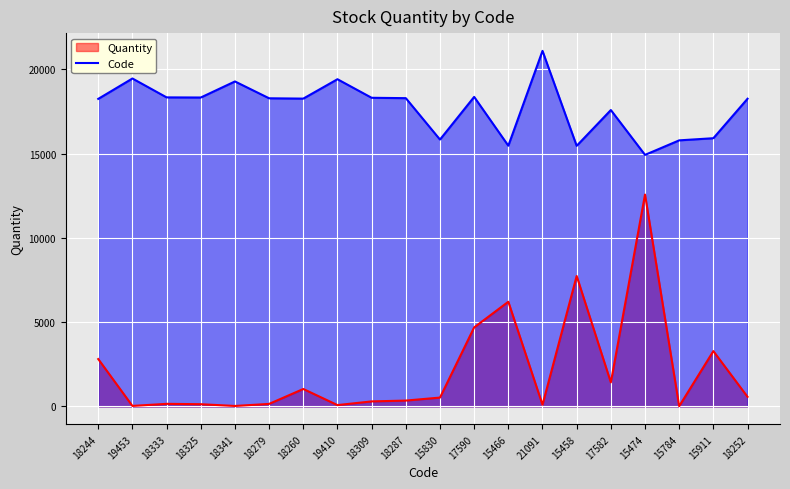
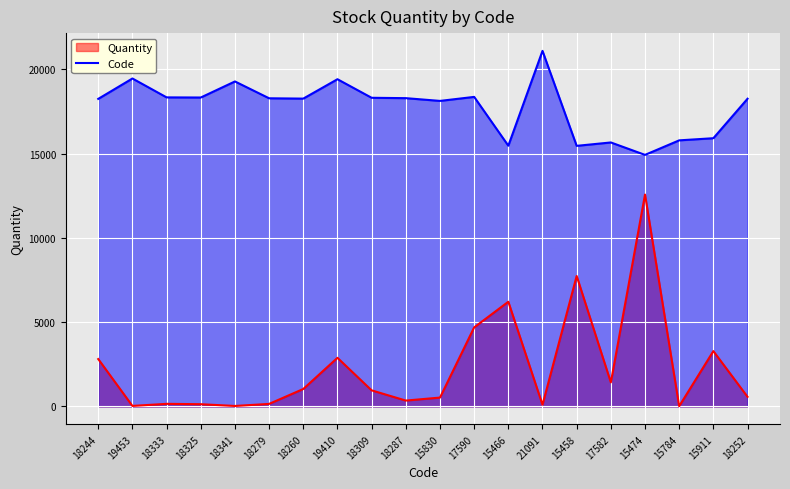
  {
    "Quantity": {
      "18244": 2800,
      "19453": 0,
      "18333": 200,
      "18325": 100,
      "18341": 0,
      "18279": 200,
      "18260": 1000,
-     "19410": 100,
-     "18309": 300,
+     "19410": 2900,
+     "18309": 1000,
      "18287": 300,
      "15830": 500,
      "17590": 4700,
      "15466": 6200,
      "21091": 100,
      "15458": 7700,
      "17582": 1400,
      "15474": 12600,
      "15784": 0,
      "15911": 3300,
      "18252": 600
    },
    "Code": {
      "18244": 18200,
      "19453": 19500,
      "18333": 18300,
      "18325": 18300,
      "18341": 19300,
      "18279": 18300,
      "18260": 18300,
      "19410": 19400,
      "18309": 18300,
      "18287": 18300,
-     "15830": 15800,
+     "15830": 18100,
      "17590": 18400,
      "15466": 15500,
      "21091": 21100,
      "15458": 15500,
-     "17582": 17600,
+     "17582": 15700,
      "15474": 14900,
      "15784": 15800,
      "15911": 15900,
      "18252": 18300
    }
  }
